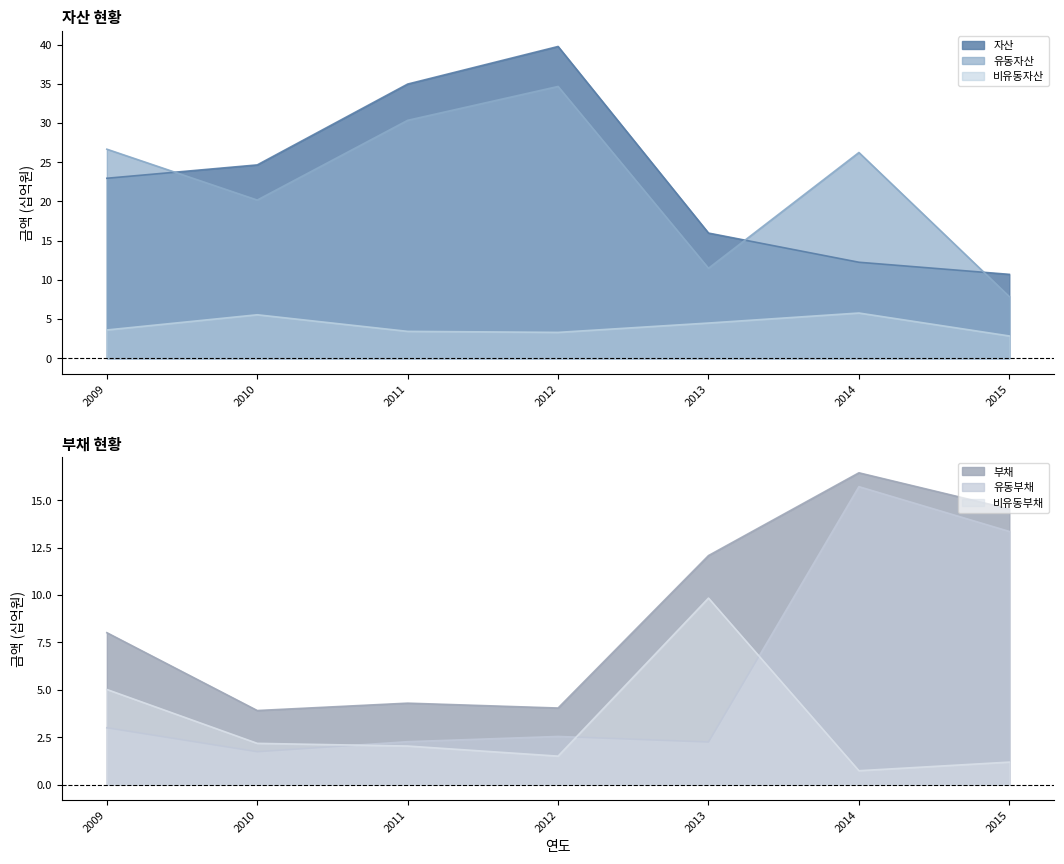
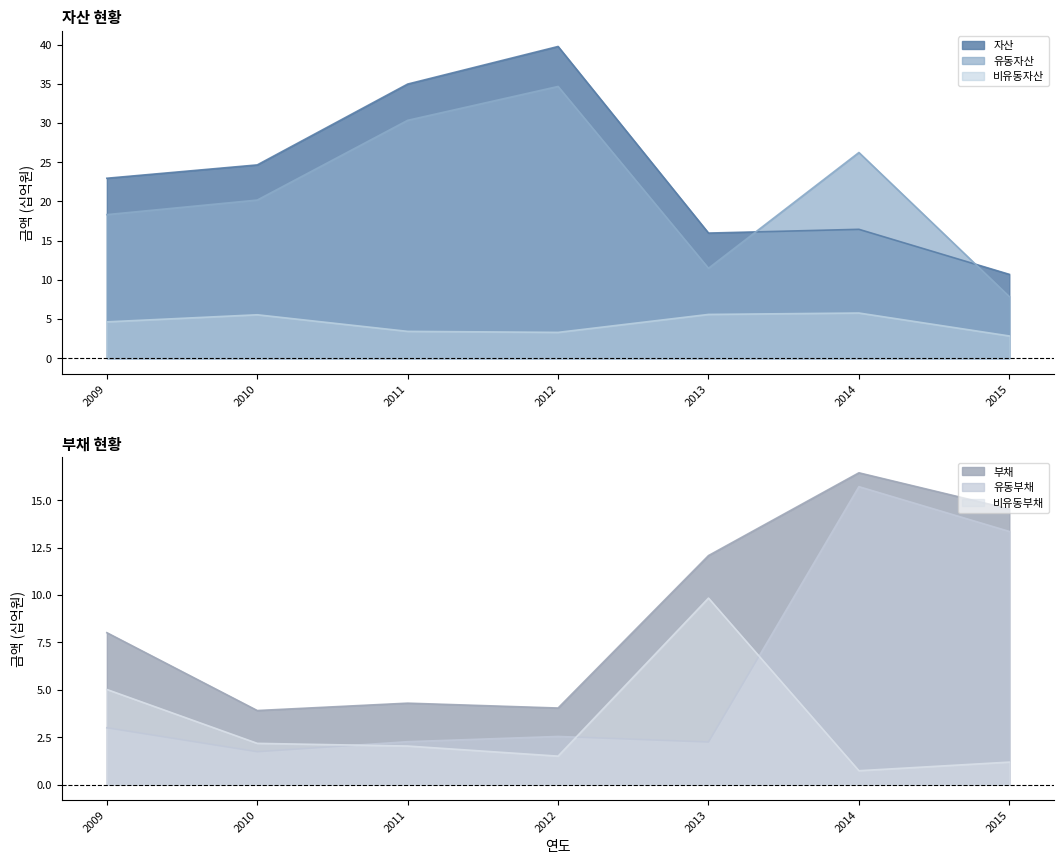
  {
    "자산 현황": {
      "자산": {
        "2009": 23,
        "2010": 25,
        "2011": 35,
        "2012": 40,
        "2013": 16,
-       "2014": 12,
+       "2014": 16,
        "2015": 11
      },
      "유동자산": {
-       "2009": 27,
+       "2009": 18,
        "2010": 20,
        "2011": 30,
        "2012": 35,
        "2013": 11,
        "2014": 26,
        "2015": 8
      },
      "비유동자산": {
-       "2009": 4,
+       "2009": 5,
        "2010": 6,
        "2011": 3,
        "2012": 3,
-       "2013": 4,
+       "2013": 6,
        "2014": 6,
        "2015": 3
      }
    }
  }
